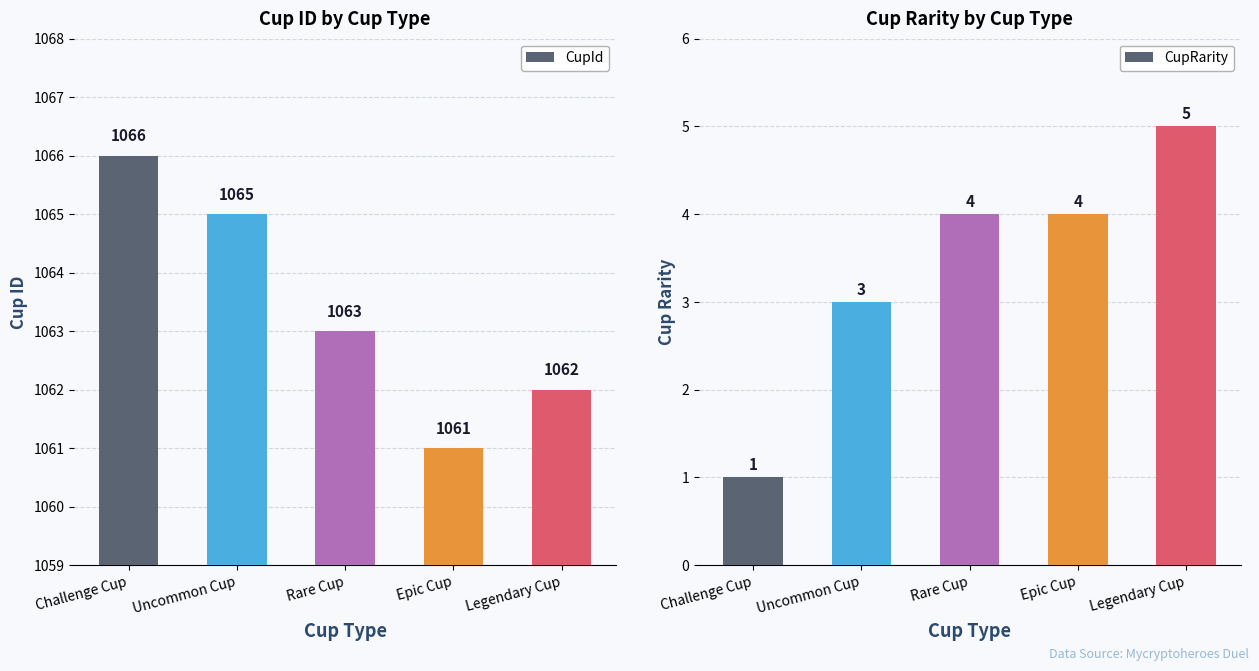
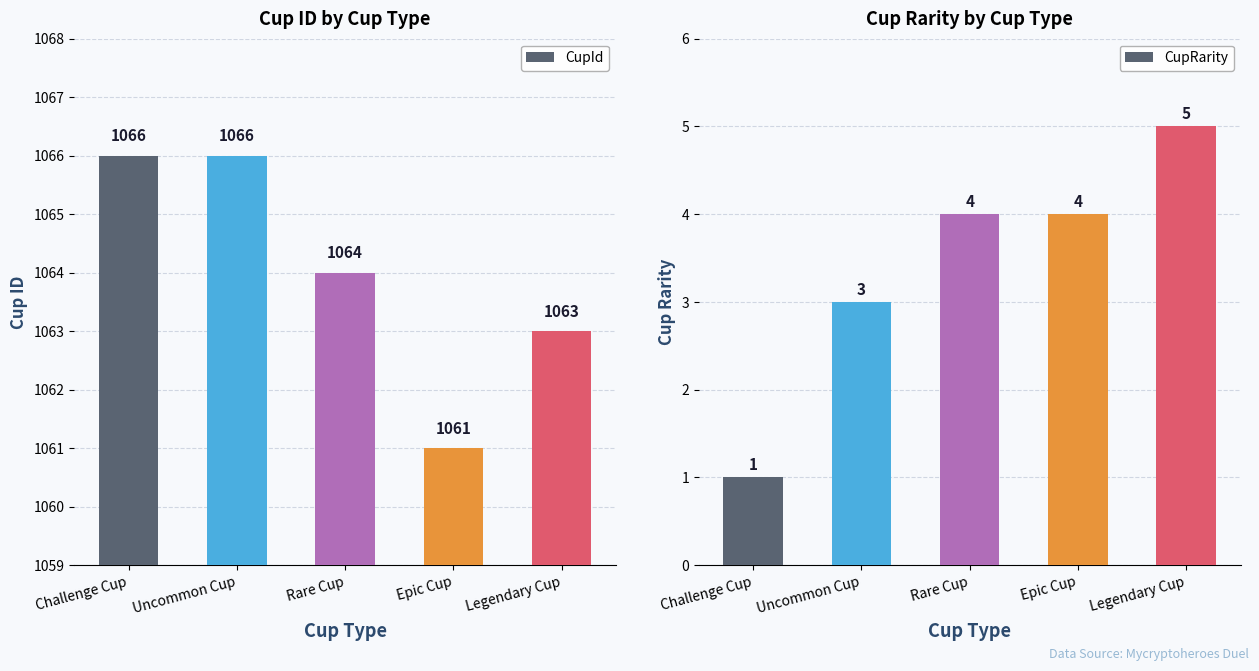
  {
    "Cup ID by Cup Type": {
      "Challenge Cup": 1066,
-     "Uncommon Cup": 1065,
-     "Rare Cup": 1063,
+     "Uncommon Cup": 1066,
+     "Rare Cup": 1064,
      "Epic Cup": 1061,
-     "Legendary Cup": 1062
+     "Legendary Cup": 1063
    },
    "Cup Rarity by Cup Type": {
      "Challenge Cup": 1,
      "Uncommon Cup": 3,
      "Rare Cup": 4,
      "Epic Cup": 4,
      "Legendary Cup": 5
    }
  }
